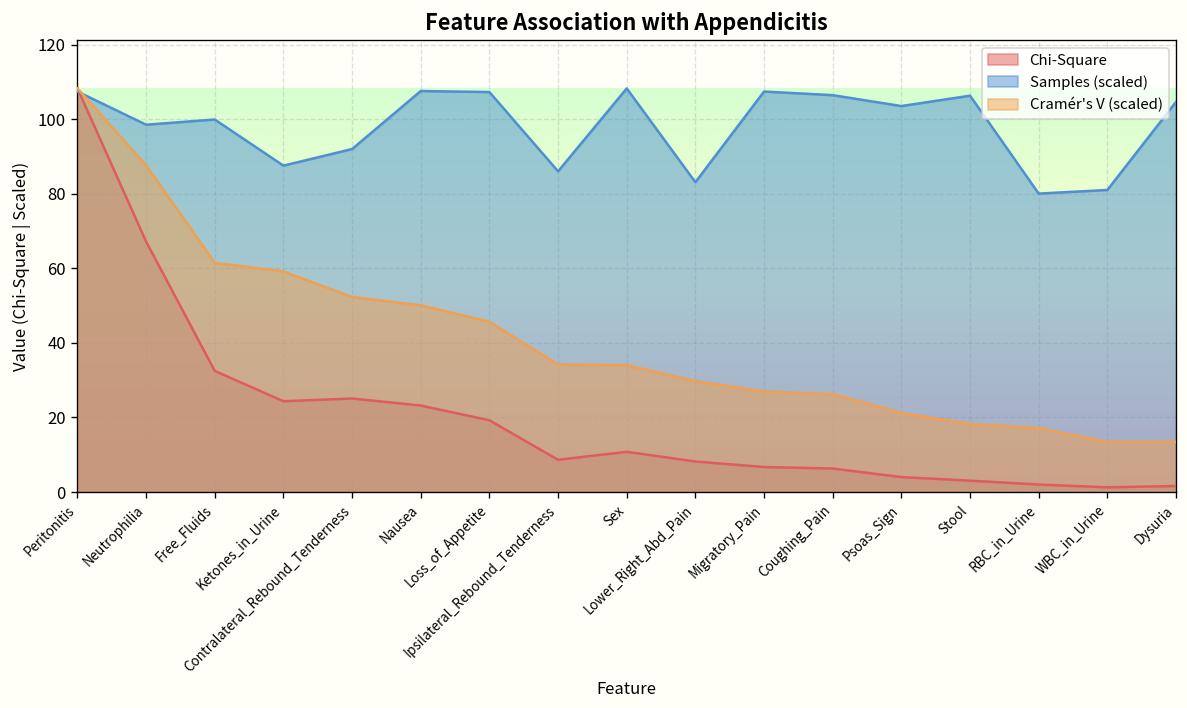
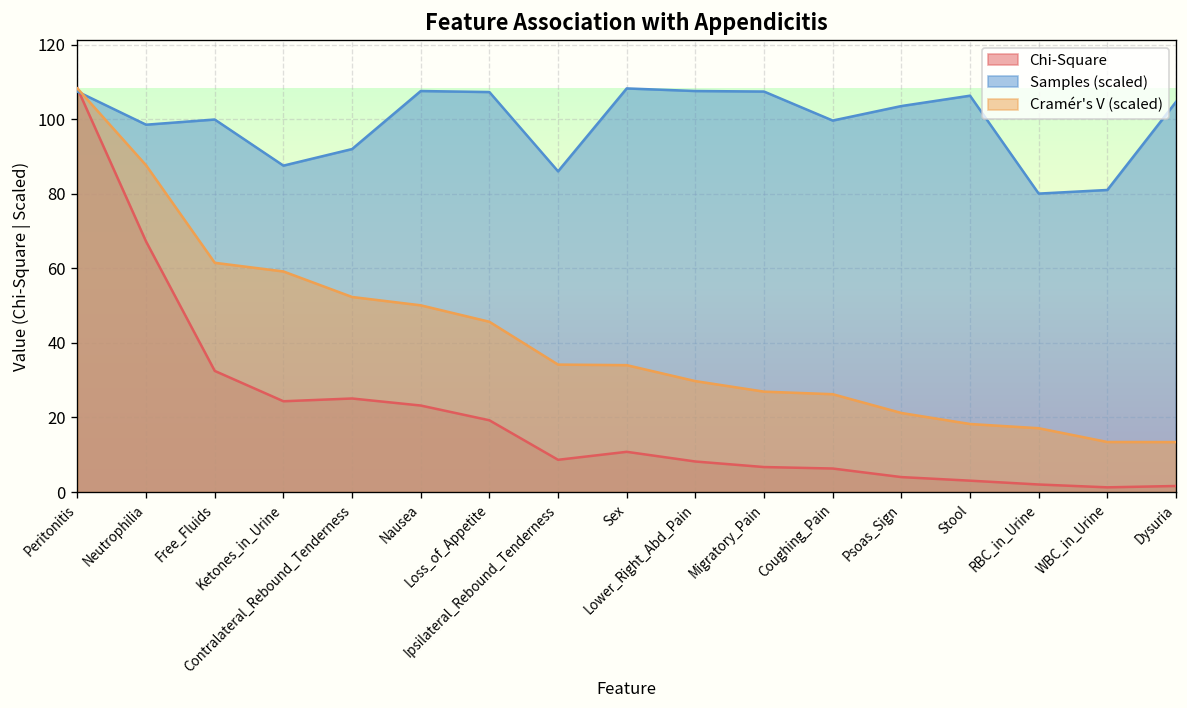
  {
    "Samples (scaled)": {
      "Peritonitis": 107,
      "Neutrophilia": 99,
      "Free_Fluids": 100,
      "Ketones_in_Urine": 88,
      "Contralateral_Rebound_Tenderness": 92,
      "Nausea": 108,
      "Loss_of_Appetite": 107,
      "Ipsilateral_Rebound_Tenderness": 86,
      "Sex": 108,
-     "Lower_Right_Abd_Pain": 83,
+     "Lower_Right_Abd_Pain": 108,
      "Migratory_Pain": 107,
-     "Coughing_Pain": 106,
+     "Coughing_Pain": 100,
      "Psoas_Sign": 104,
      "Stool": 106,
      "RBC_in_Urine": 80,
      "WBC_in_Urine": 81,
      "Dysuria": 105
    }
  }
